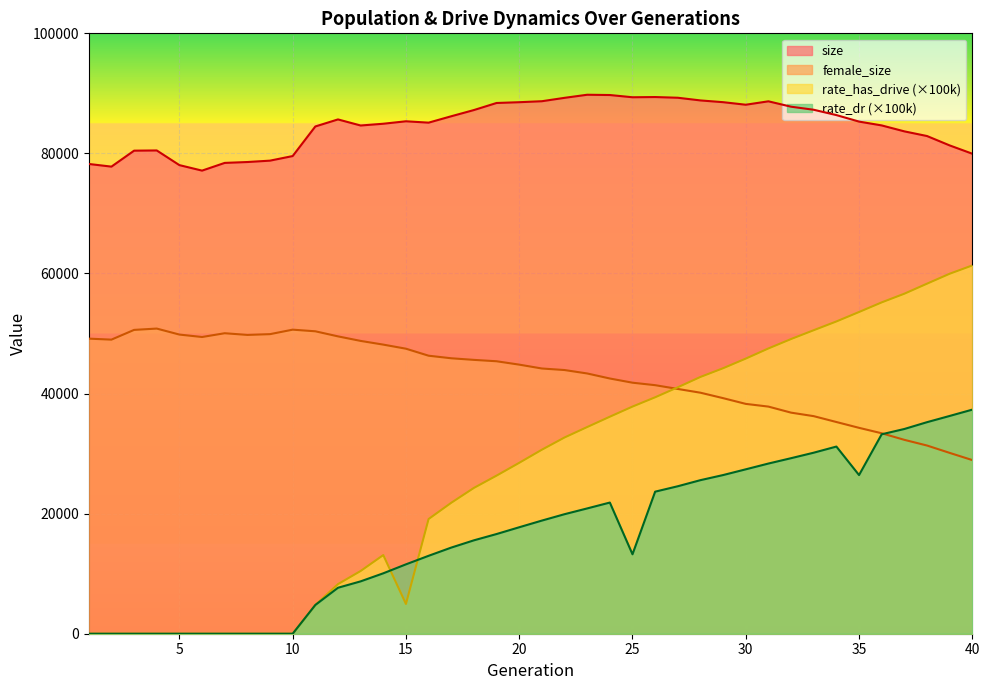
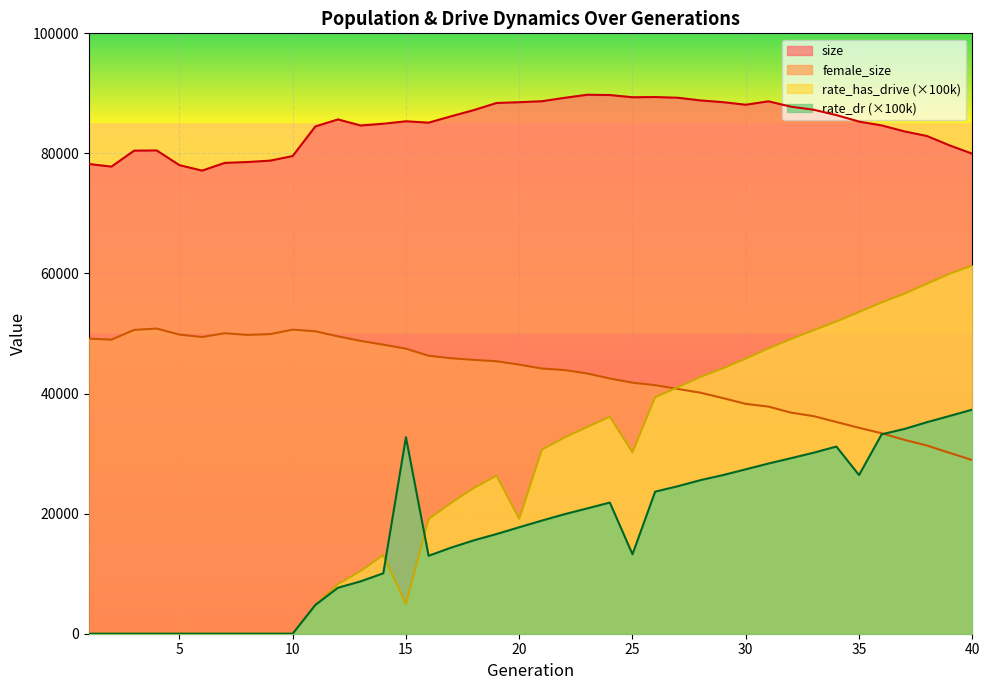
  {
    "rate_has_drive (×100k)": {
      "15": 5000,
-     "20": 28000,
-     "25": 38000,
+     "20": 19000,
+     "25": 30000,
      "30": 46000,
      "35": 54000,
      "40": 61000
    },
    "rate_dr (×100k)": {
-     "15": 12000,
+     "15": 33000,
      "20": 18000,
      "25": 13000,
      "30": 27000,
      "35": 26000,
      "40": 37000
    }
  }
